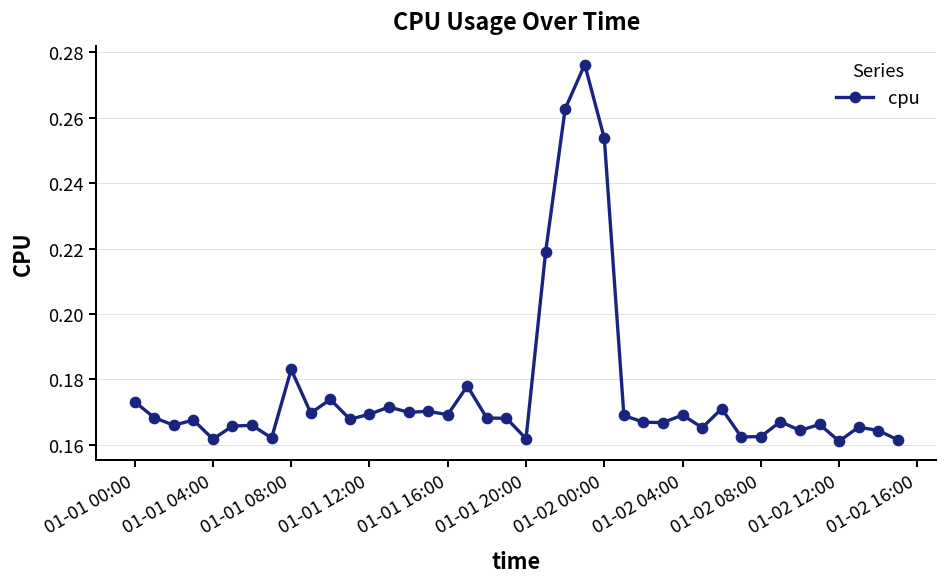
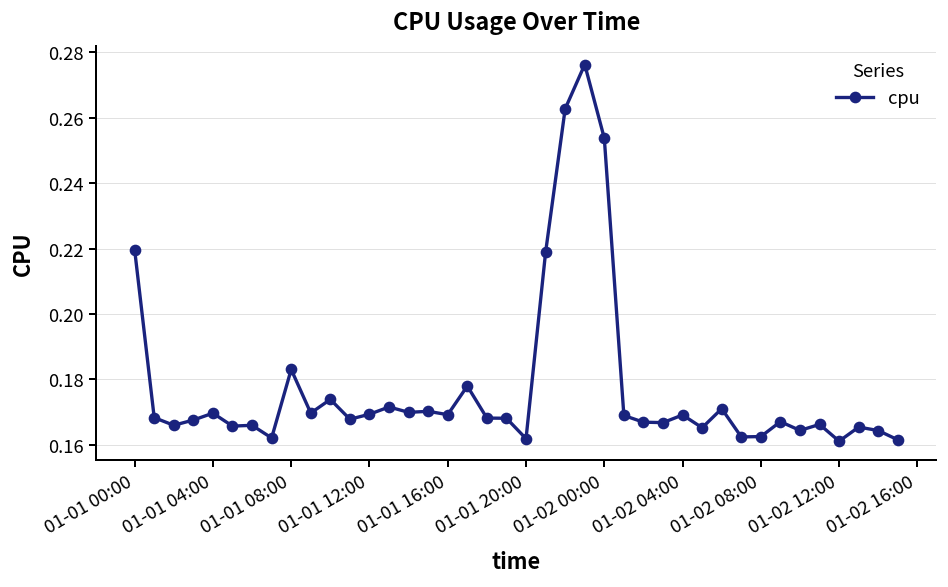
  {
-   "01-01 00:00": 0.173,
-   "01-01 04:00": 0.162,
+   "01-01 00:00": 0.220,
+   "01-01 04:00": 0.170,
    "01-01 08:00": 0.183,
    "01-01 12:00": 0.169,
    "01-01 16:00": 0.169,
    "01-01 20:00": 0.162,
    "01-02 00:00": 0.254,
    "01-02 04:00": 0.169,
    "01-02 08:00": 0.162,
    "01-02 12:00": 0.161
  }
